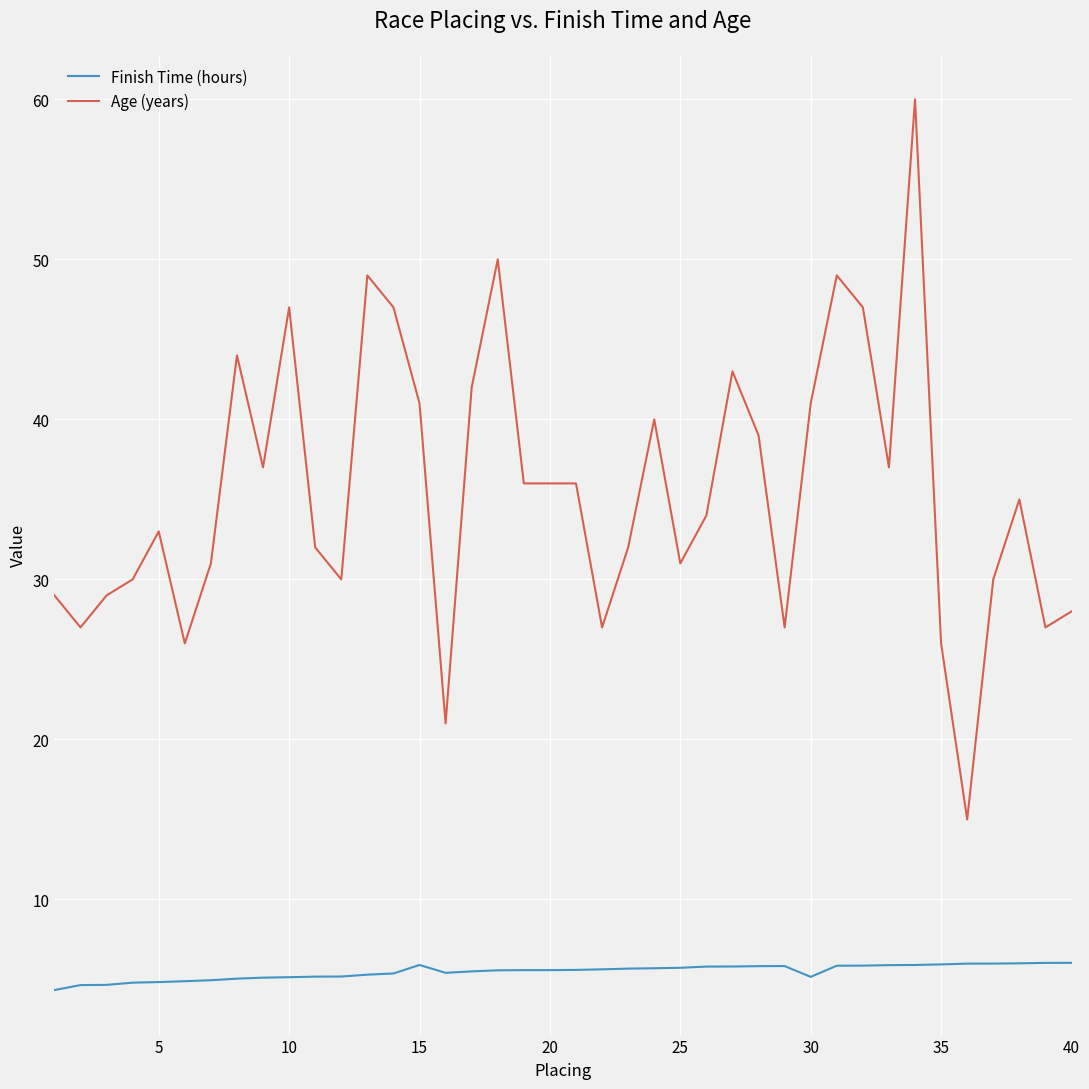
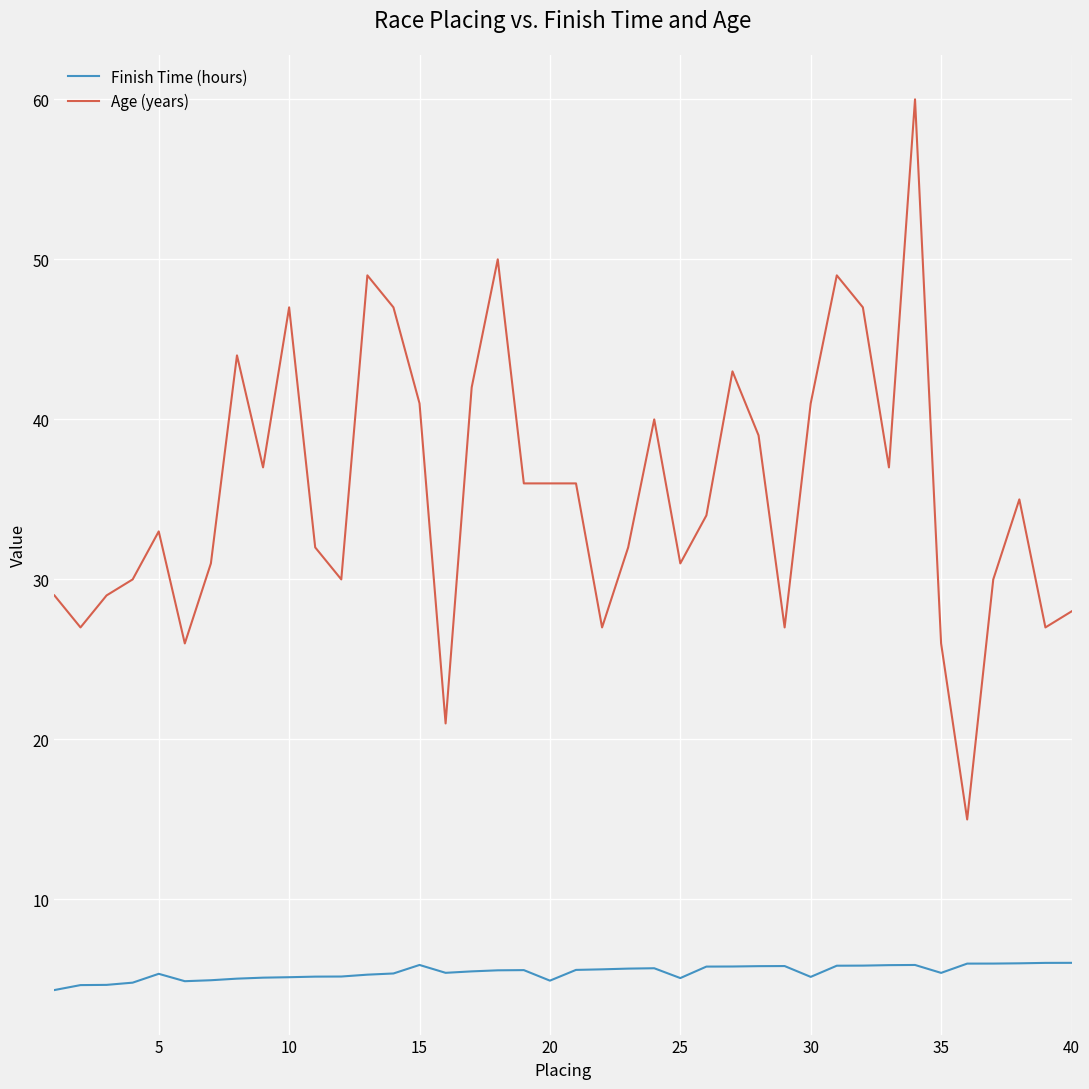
  {
    "Finish Time (hours)": {
-     "5": 4.8,
+     "5": 5.4,
      "10": 5.1,
      "15": 5.9,
-     "20": 5.6,
-     "25": 5.7,
+     "20": 4.9,
+     "25": 5.1,
      "30": 5.2,
-     "35": 5.9,
+     "35": 5.4,
      "40": 6.0
    },
    "Age (years)": {
      "5": 33.0,
      "10": 47.0,
      "15": 41.0,
      "20": 36.0,
      "25": 31.0,
      "30": 41.0,
      "35": 26.0,
      "40": 28.0
    }
  }
